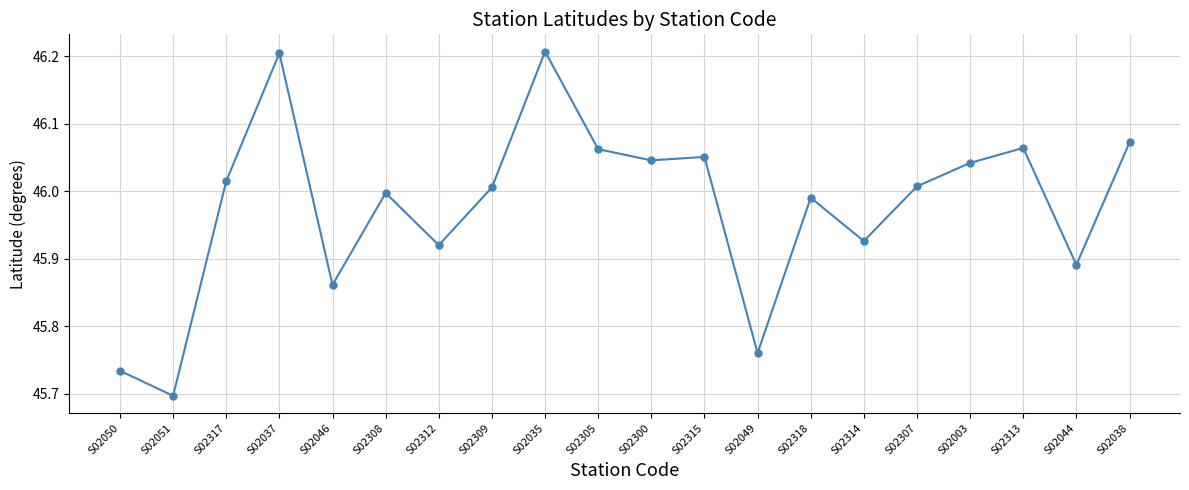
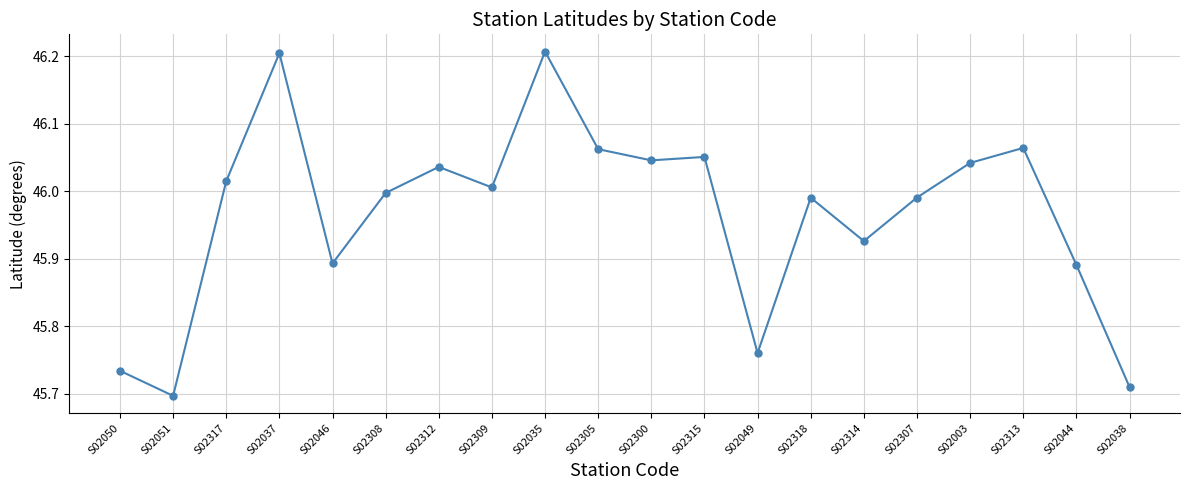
  {
    "S02050": 45.73,
    "S02051": 45.70,
    "S02317": 46.02,
    "S02037": 46.20,
-   "S02046": 45.86,
+   "S02046": 45.89,
    "S02308": 46.00,
-   "S02312": 45.92,
+   "S02312": 46.04,
    "S02309": 46.01,
    "S02035": 46.21,
    "S02305": 46.06,
    "S02300": 46.05,
    "S02315": 46.05,
    "S02049": 45.76,
    "S02318": 45.99,
    "S02314": 45.93,
-   "S02307": 46.01,
+   "S02307": 45.99,
    "S02003": 46.04,
    "S02313": 46.06,
    "S02044": 45.89,
-   "S02038": 46.07
+   "S02038": 45.71
  }
